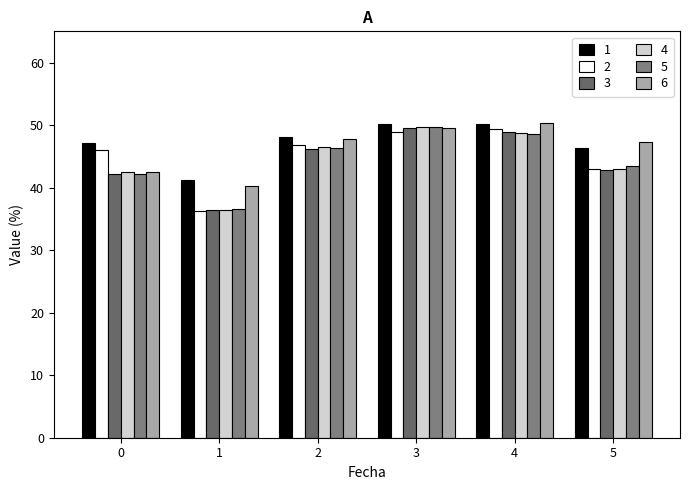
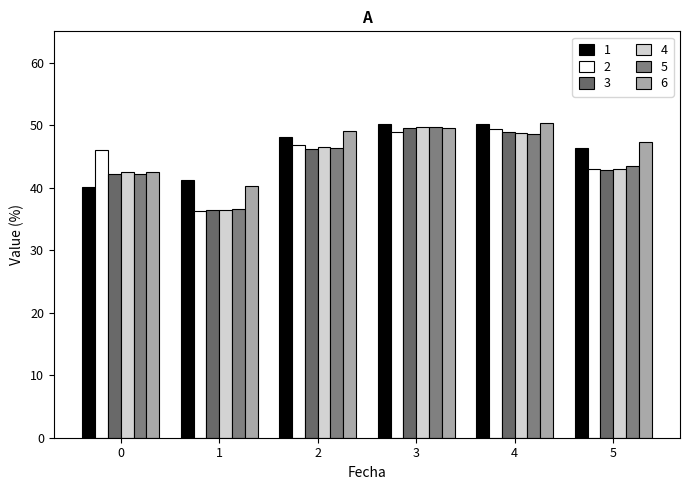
  {
    "1": {
-     "0": 47,
+     "0": 40,
      "1": 41,
      "2": 48,
      "3": 50,
      "4": 50,
      "5": 46
    },
    "2": {
      "0": 46,
      "1": 36,
      "2": 47,
      "3": 49,
      "4": 49,
      "5": 43
    },
    "4": {
      "0": 43,
      "1": 36,
      "2": 47,
      "3": 50,
      "4": 49,
      "5": 43
    },
    "6": {
      "0": 43,
      "1": 40,
-     "2": 48,
+     "2": 49,
      "3": 49,
      "4": 50,
      "5": 47
    }
  }
